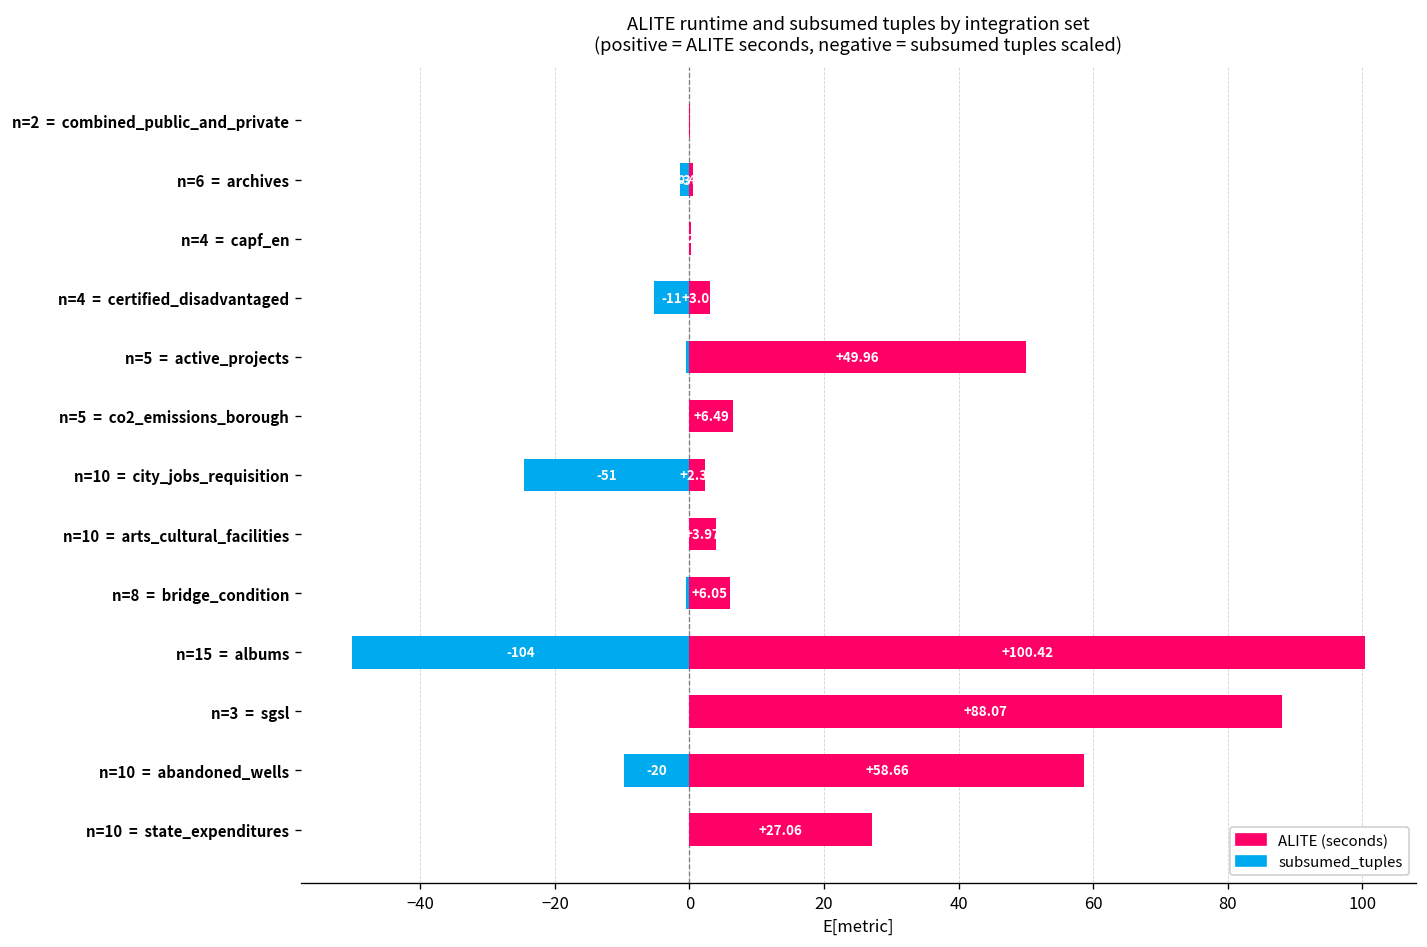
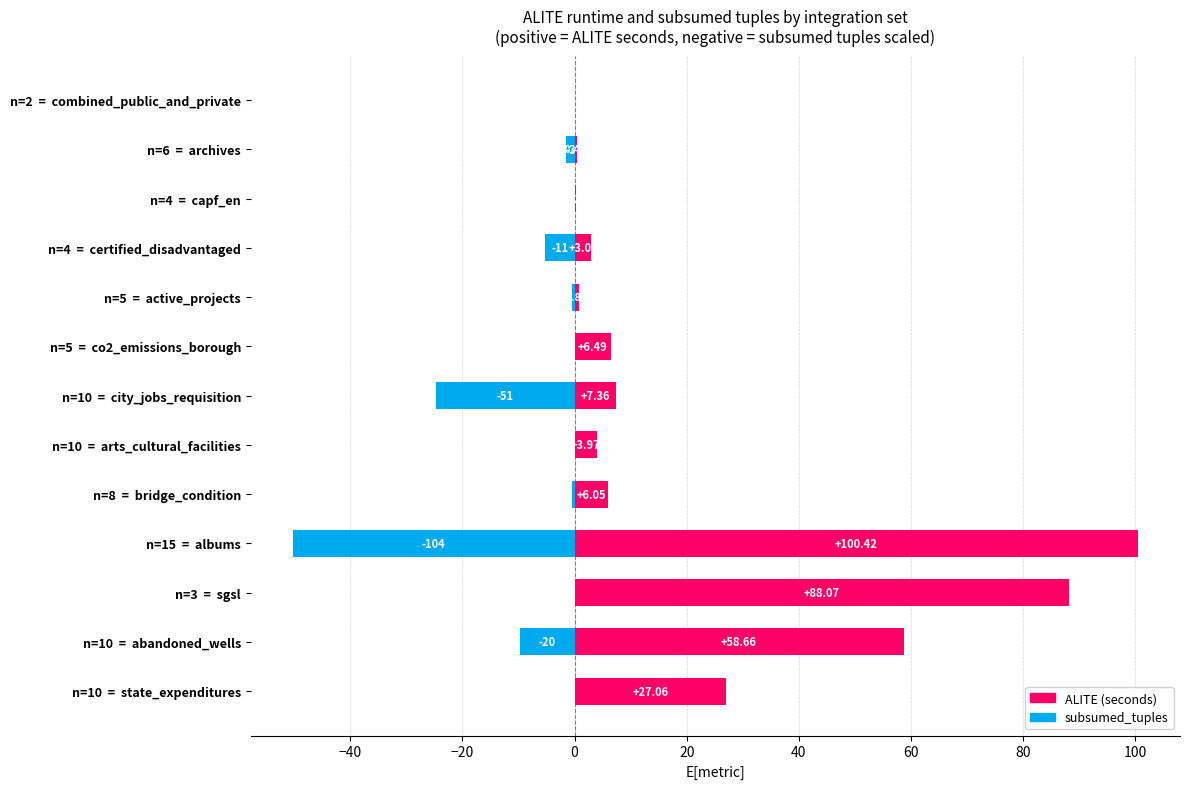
  {
    "ALITE (seconds)": {
      "n=4 = certified_disadvantaged": "+3.01",
-     "n=5 = active_projects": "50",
+     "n=5 = active_projects": "1",
      "n=5 = co2_emissions_borough": "+6.49",
-     "n=10 = city_jobs_requisition": "+2.31",
+     "n=10 = city_jobs_requisition": "+7.36",
      "n=10 = arts_cultural_facilities": "+3.97",
      "n=8 = bridge_condition": "+6.05",
      "n=15 = albums": "+100.42",
      "n=3 = sgsl": "+88.07",
      "n=10 = abandoned_wells": "+58.66",
      "n=10 = state_expenditures": "+27.06"
    }
  }
